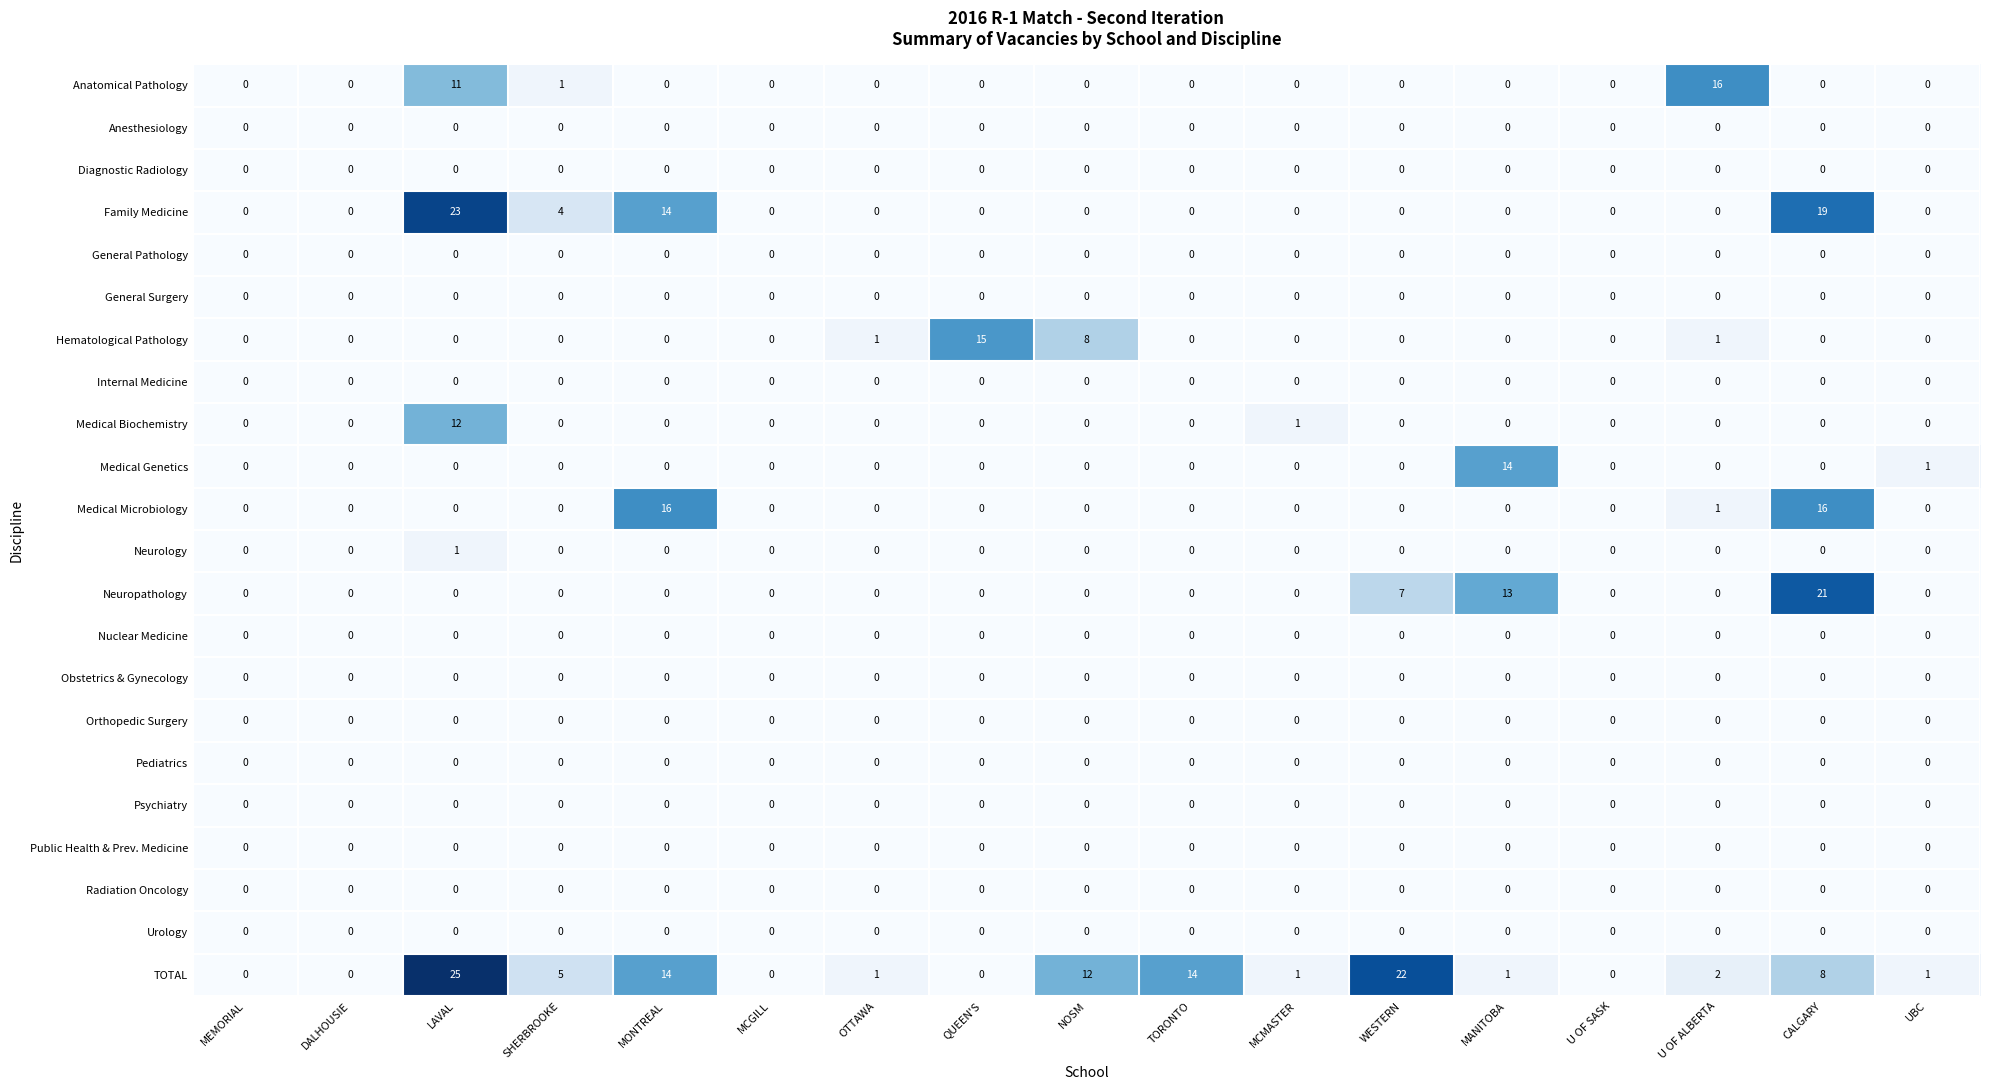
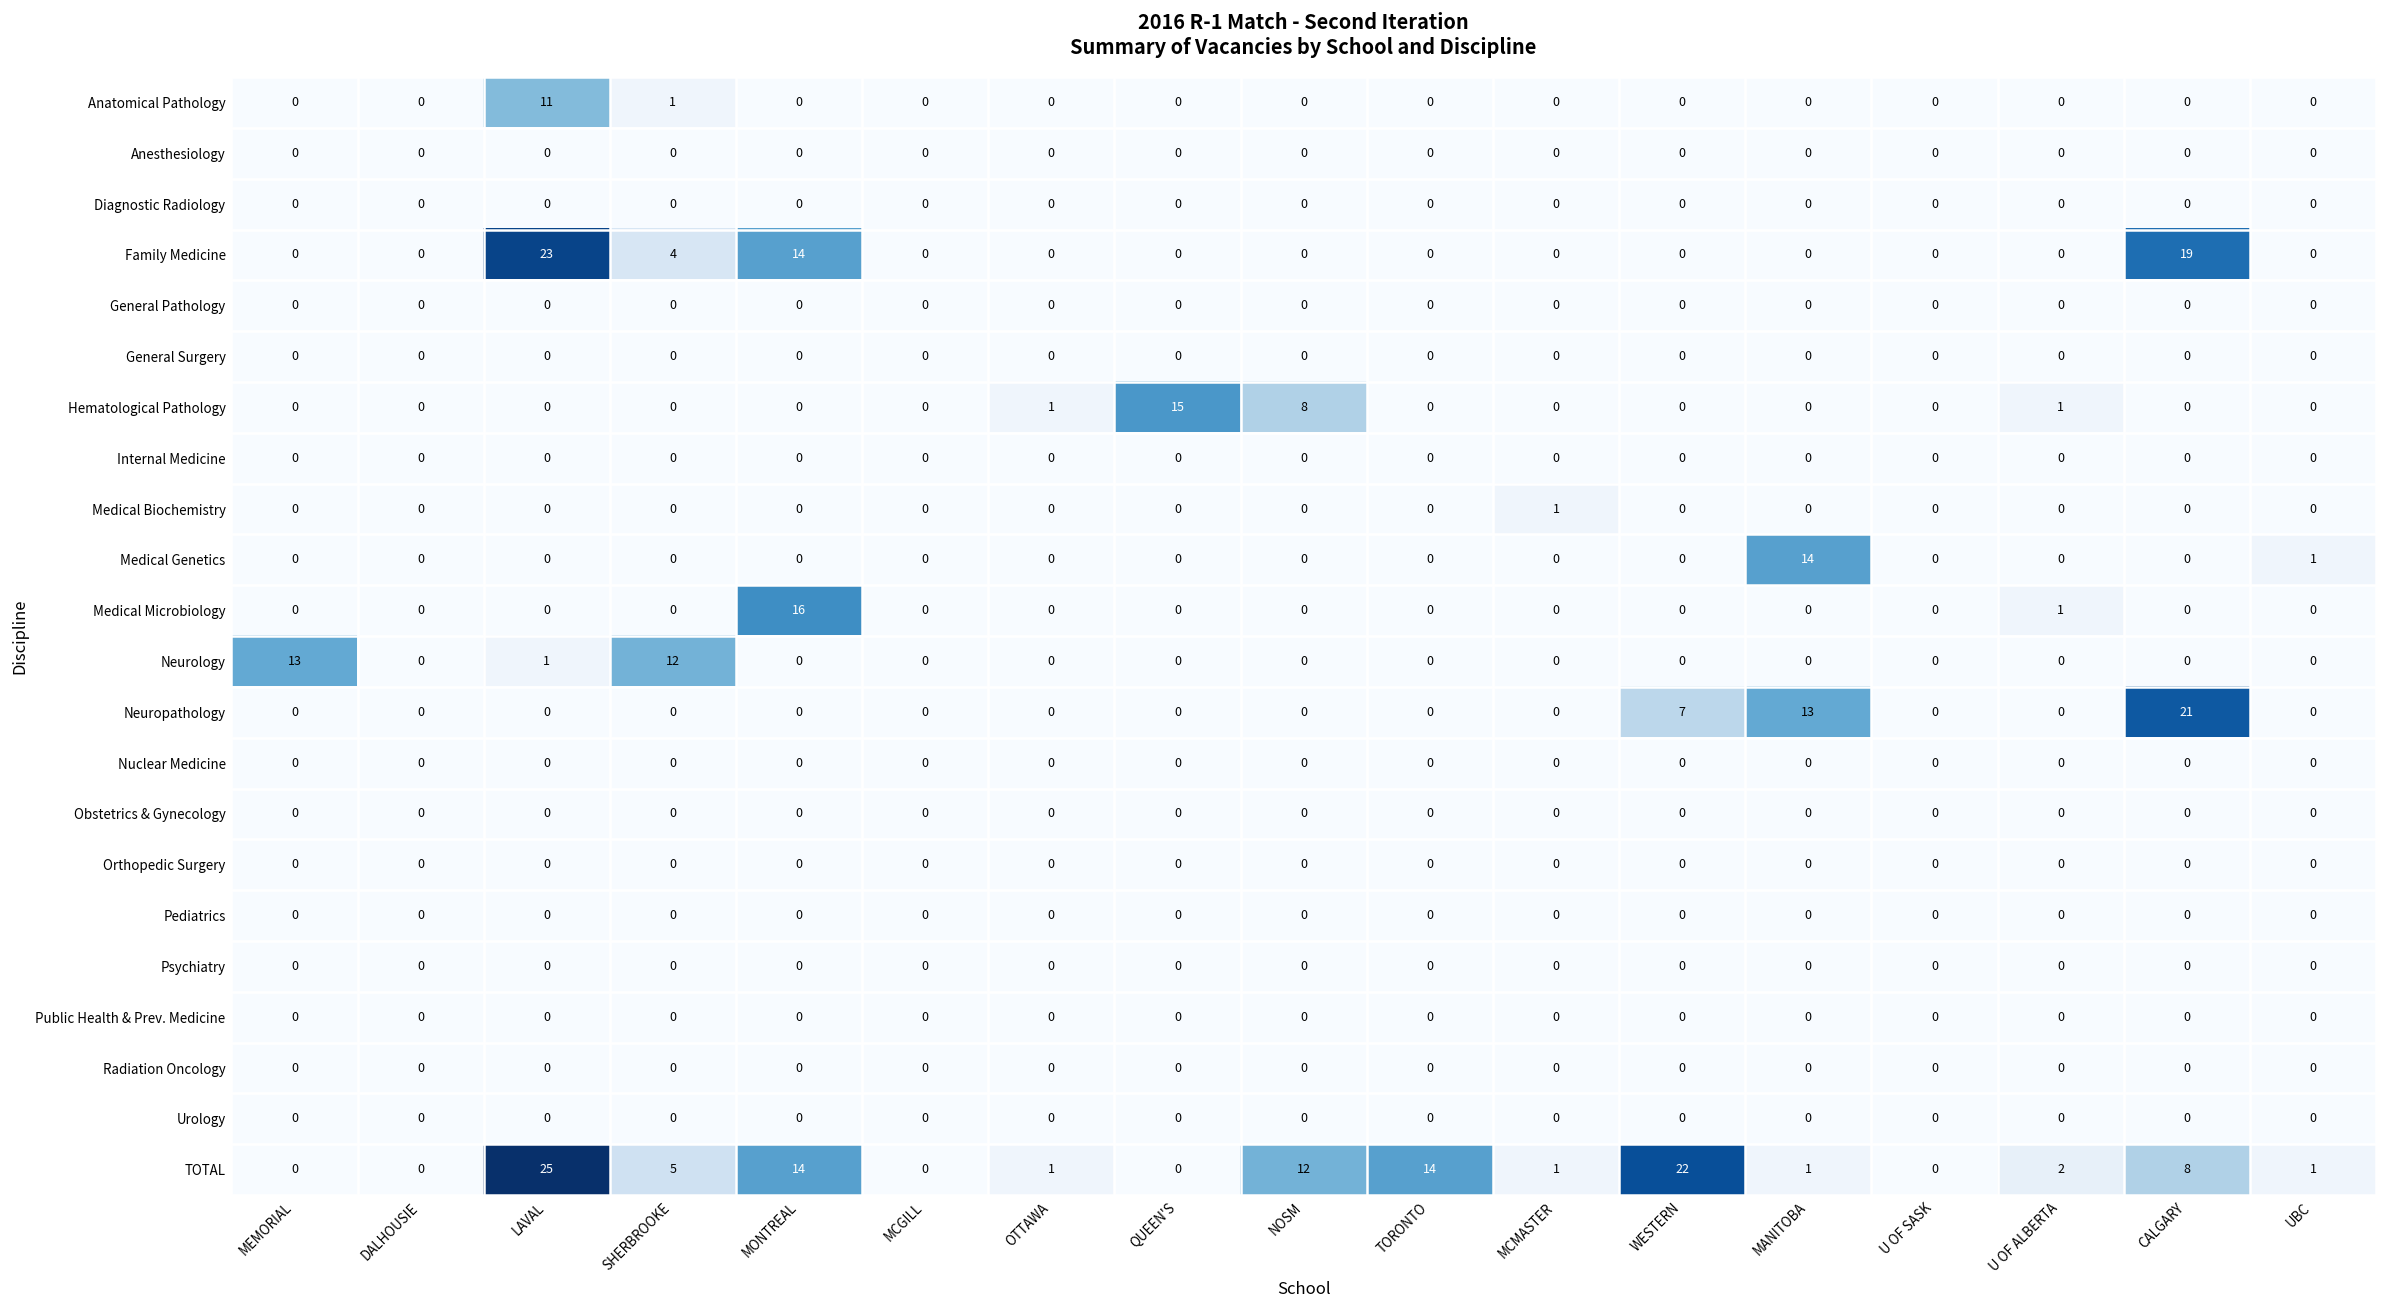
  {
    "Anatomical Pathology": {
      "MEMORIAL": 0,
      "DALHOUSIE": 0,
      "LAVAL": 11,
      "SHERBROOKE": 1,
      "MONTREAL": 0,
      "MCGILL": 0,
      "OTTAWA": 0,
      "QUEEN'S": 0,
      "NOSM": 0,
      "TORONTO": 0,
      "MCMASTER": 0,
      "WESTERN": 0,
      "MANITOBA": 0,
      "U OF SASK": 0,
-     "U OF ALBERTA": 16,
+     "U OF ALBERTA": 0,
      "CALGARY": 0,
      "UBC": 0
    },
    "Medical Biochemistry": {
      "MEMORIAL": 0,
      "DALHOUSIE": 0,
-     "LAVAL": 12,
+     "LAVAL": 0,
      "SHERBROOKE": 0,
      "MONTREAL": 0,
      "MCGILL": 0,
      "OTTAWA": 0,
      "QUEEN'S": 0,
      "NOSM": 0,
      "TORONTO": 0,
      "MCMASTER": 1,
      "WESTERN": 0,
      "MANITOBA": 0,
      "U OF SASK": 0,
      "U OF ALBERTA": 0,
      "CALGARY": 0,
      "UBC": 0
    },
    "Medical Microbiology": {
      "MEMORIAL": 0,
      "DALHOUSIE": 0,
      "LAVAL": 0,
      "SHERBROOKE": 0,
      "MONTREAL": 16,
      "MCGILL": 0,
      "OTTAWA": 0,
      "QUEEN'S": 0,
      "NOSM": 0,
      "TORONTO": 0,
      "MCMASTER": 0,
      "WESTERN": 0,
      "MANITOBA": 0,
      "U OF SASK": 0,
      "U OF ALBERTA": 1,
-     "CALGARY": 16,
+     "CALGARY": 0,
      "UBC": 0
    },
    "Neurology": {
-     "MEMORIAL": 0,
+     "MEMORIAL": 13,
      "DALHOUSIE": 0,
      "LAVAL": 1,
-     "SHERBROOKE": 0,
+     "SHERBROOKE": 12,
      "MONTREAL": 0,
      "MCGILL": 0,
      "OTTAWA": 0,
      "QUEEN'S": 0,
      "NOSM": 0,
      "TORONTO": 0,
      "MCMASTER": 0,
      "WESTERN": 0,
      "MANITOBA": 0,
      "U OF SASK": 0,
      "U OF ALBERTA": 0,
      "CALGARY": 0,
      "UBC": 0
    }
  }
